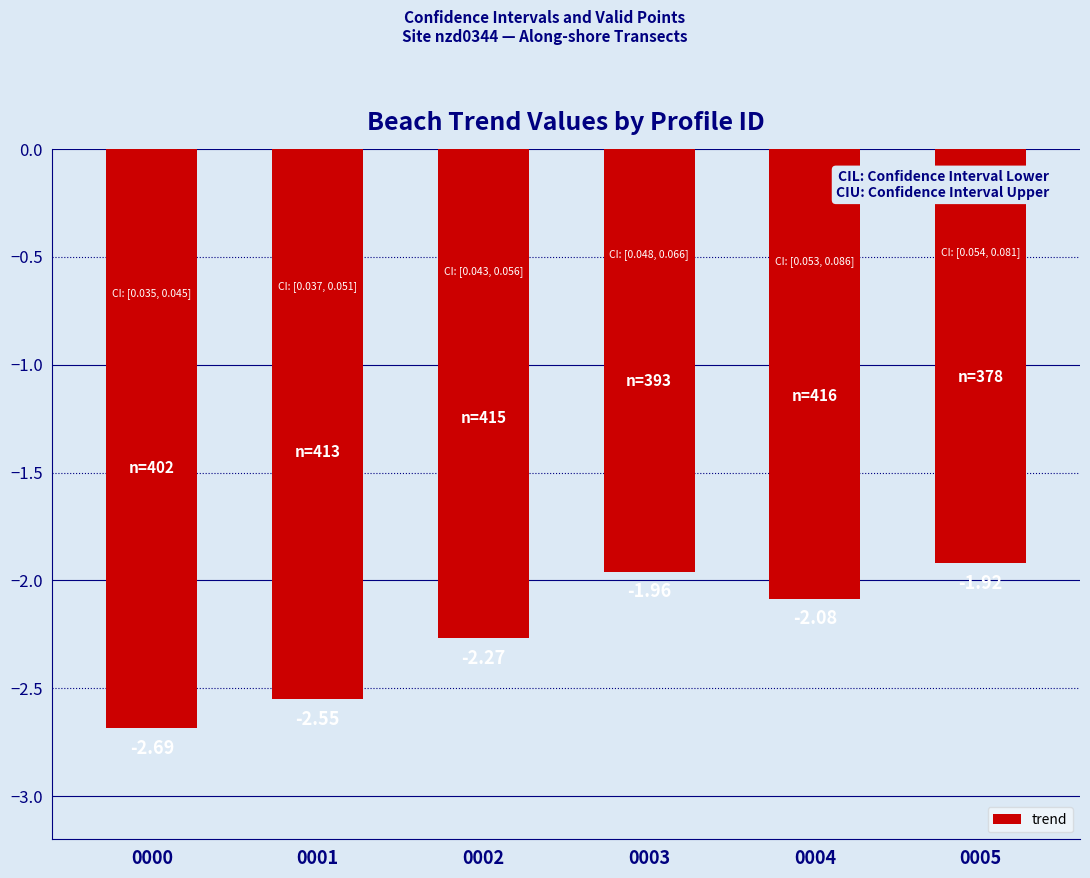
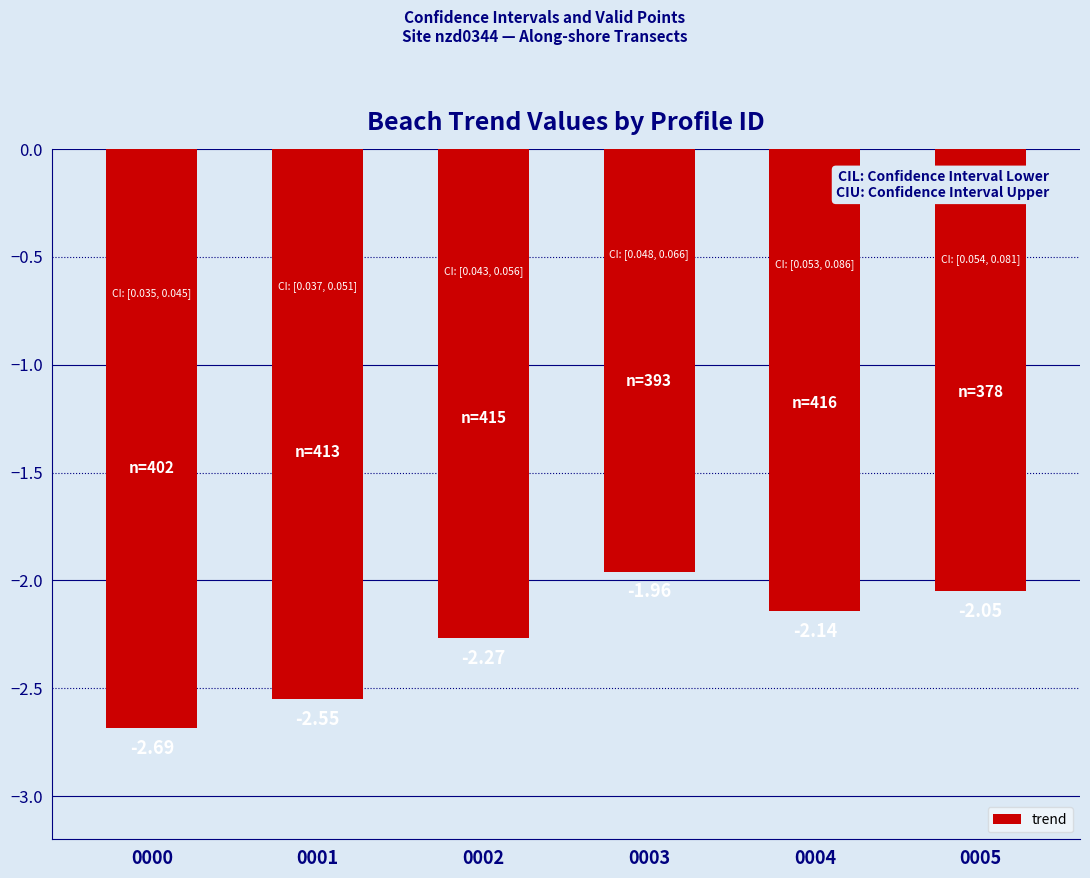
  {
-   "0004": -2.08,
-   "0005": -1.92
+   "0004": -2.14,
+   "0005": -2.05
  }
